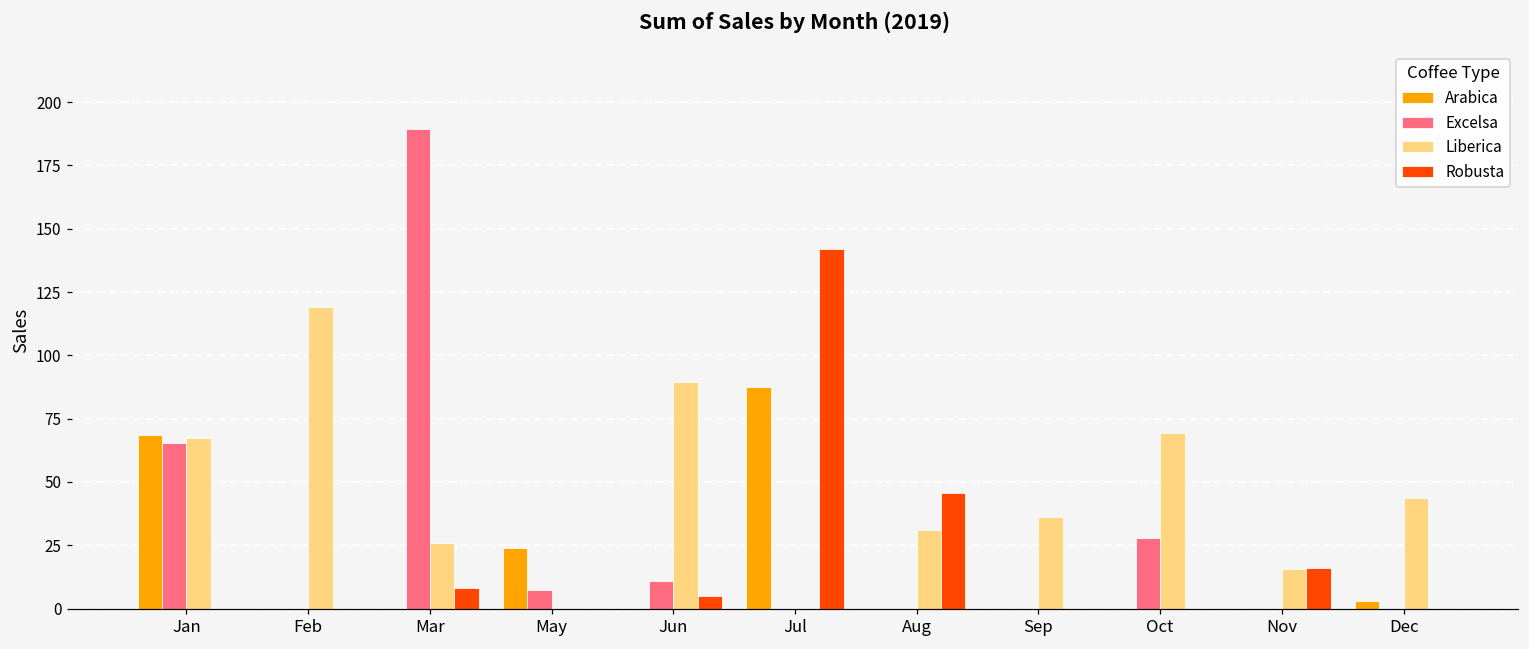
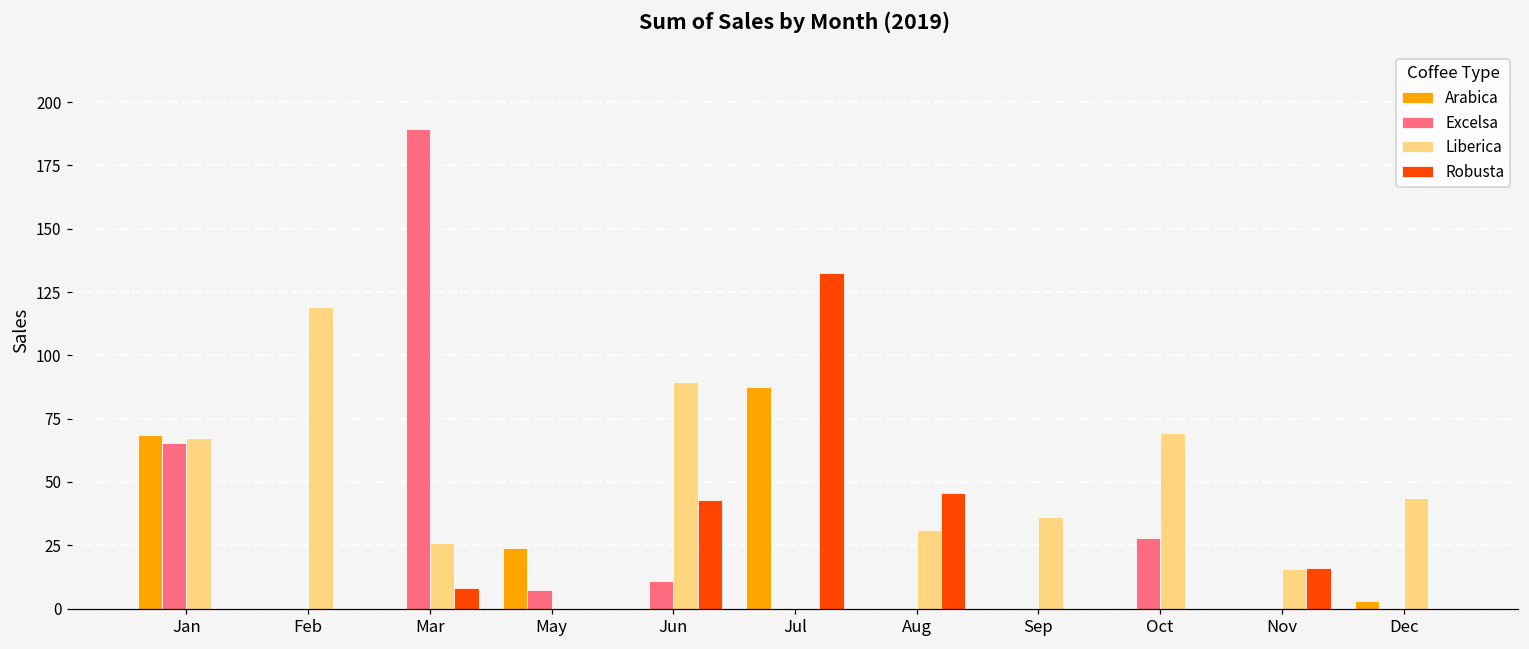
  {
    "Arabica": {
      "Jan": 69,
      "Feb": 0,
      "Mar": 0,
      "May": 24,
      "Jun": 0,
      "Jul": 88,
      "Aug": 0,
      "Sep": 0,
      "Oct": 0,
      "Nov": 0,
      "Dec": 3
    },
    "Excelsa": {
      "Jan": 65,
      "Feb": 0,
      "Mar": 190,
      "May": 7,
      "Jun": 11,
      "Jul": 0,
      "Aug": 0,
      "Sep": 0,
      "Oct": 28,
      "Nov": 0,
      "Dec": 0
    },
    "Liberica": {
      "Jan": 67,
      "Feb": 119,
      "Mar": 26,
      "May": 0,
      "Jun": 89,
      "Jul": 0,
      "Aug": 31,
      "Sep": 36,
      "Oct": 69,
      "Nov": 16,
      "Dec": 44
    },
    "Robusta": {
      "Jan": 0,
      "Feb": 0,
      "Mar": 8,
      "May": 0,
-     "Jun": 5,
-     "Jul": 142,
+     "Jun": 43,
+     "Jul": 132,
      "Aug": 46,
      "Sep": 0,
      "Oct": 0,
      "Nov": 16,
      "Dec": 0
    }
  }
